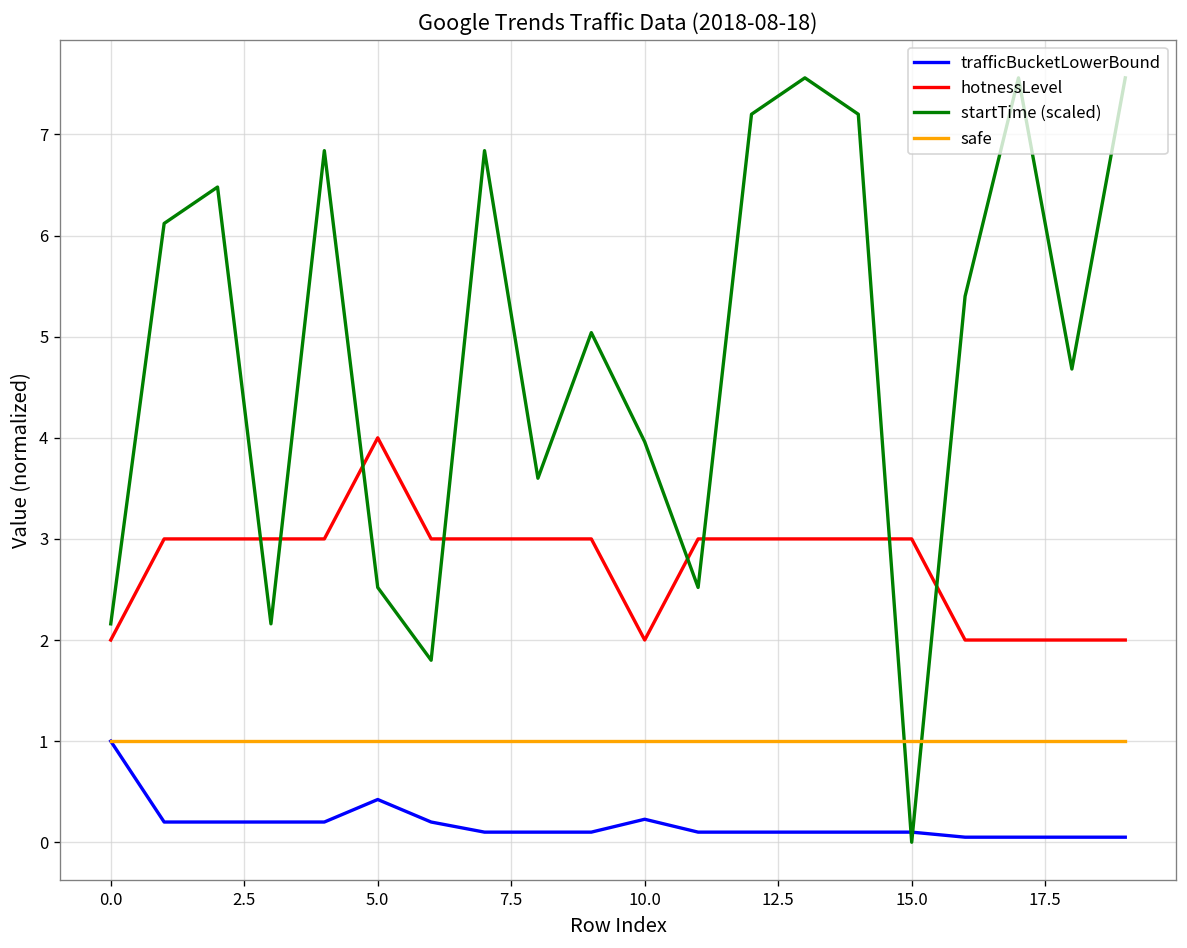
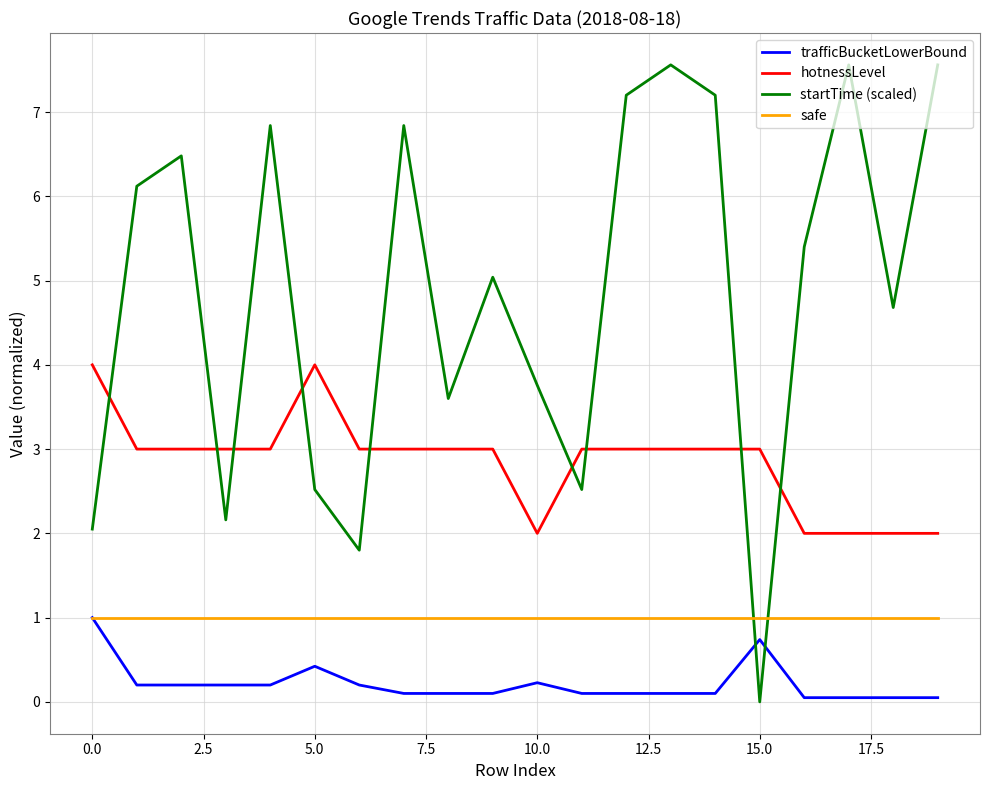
  {
    "trafficBucketLowerBound": {
      "5.0": 0.4,
      "10.0": 0.2,
-     "15.0": 0.1
+     "15.0": 0.7
    },
    "hotnessLevel": {
-     "0.0": 2,
+     "0.0": 4,
      "5.0": 4,
      "10.0": 2,
      "15.0": 3
    },
    "startTime (scaled)": {
-     "0.0": 2.2,
+     "0.0": 2.1,
      "5.0": 2.5,
-     "10.0": 4.0,
+     "10.0": 3.8,
      "15.0": 0.0
    },
    "safe": {
      "5.0": 1.0,
      "10.0": 1.0,
      "15.0": 1.0
    }
  }
